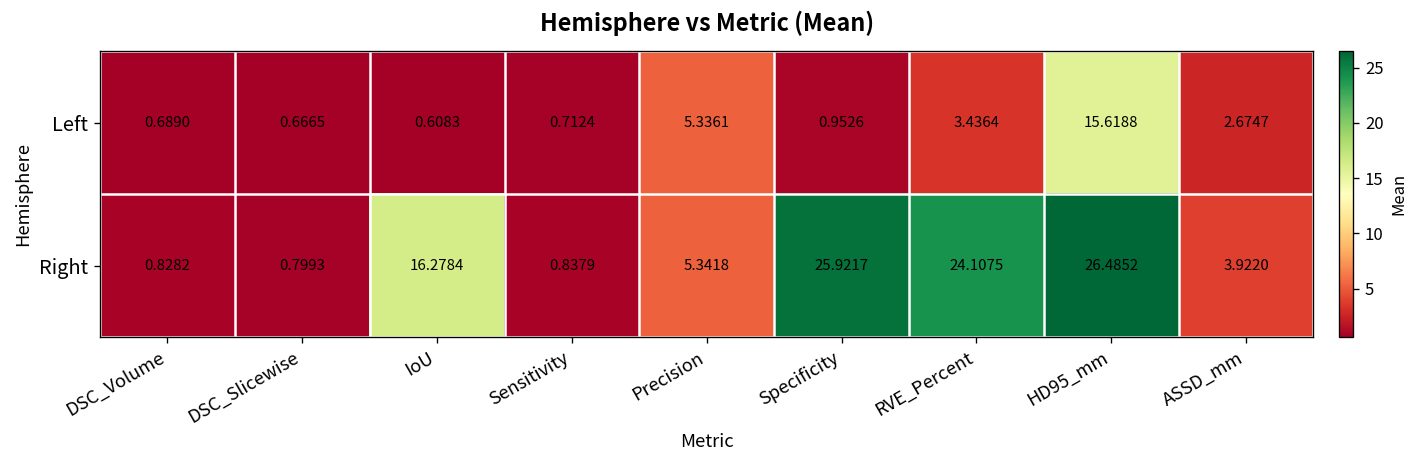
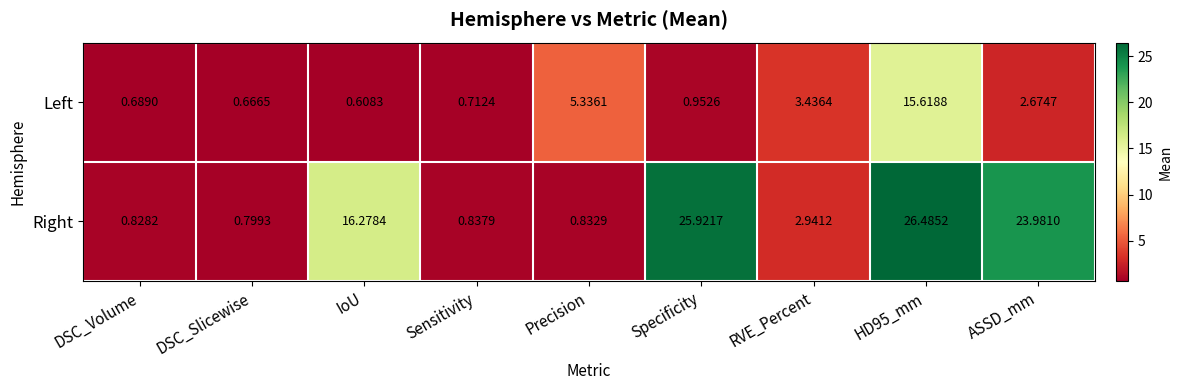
  {
    "Left": {
      "DSC_Volume": 0.6890,
      "DSC_Slicewise": 0.6665,
      "IoU": 0.6083,
      "Sensitivity": 0.7124,
      "Precision": 5.3361,
      "Specificity": 0.9526,
      "RVE_Percent": 3.4364,
      "HD95_mm": 15.6188,
      "ASSD_mm": 2.6747
    },
    "Right": {
      "DSC_Volume": 0.8282,
      "DSC_Slicewise": 0.7993,
      "IoU": 16.2784,
      "Sensitivity": 0.8379,
-     "Precision": 5.3418,
+     "Precision": 0.8329,
      "Specificity": 25.9217,
-     "RVE_Percent": 24.1075,
+     "RVE_Percent": 2.9412,
      "HD95_mm": 26.4852,
-     "ASSD_mm": 3.9220
+     "ASSD_mm": 23.9810
    }
  }
